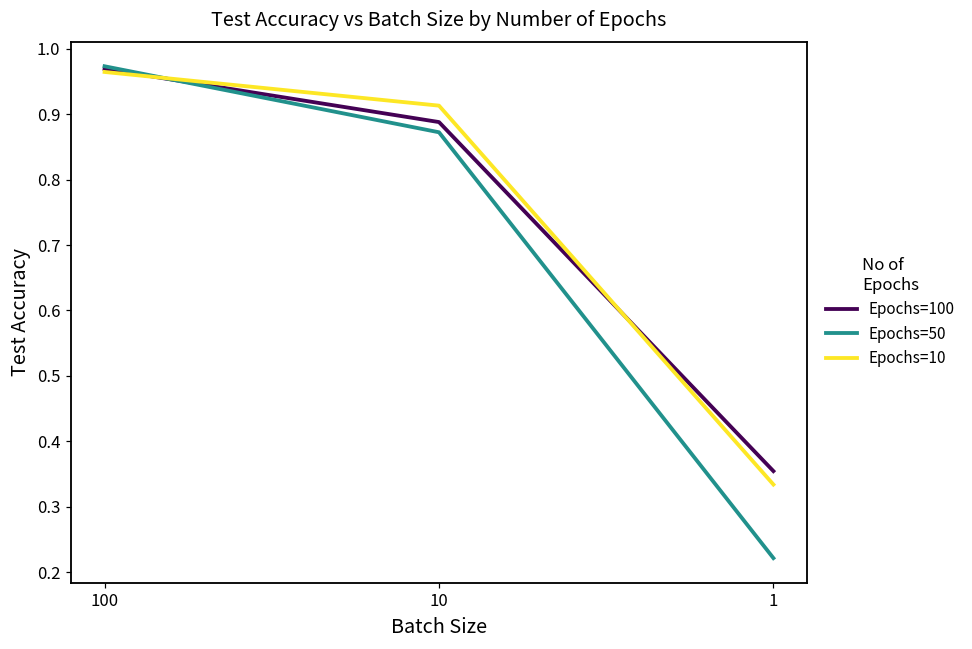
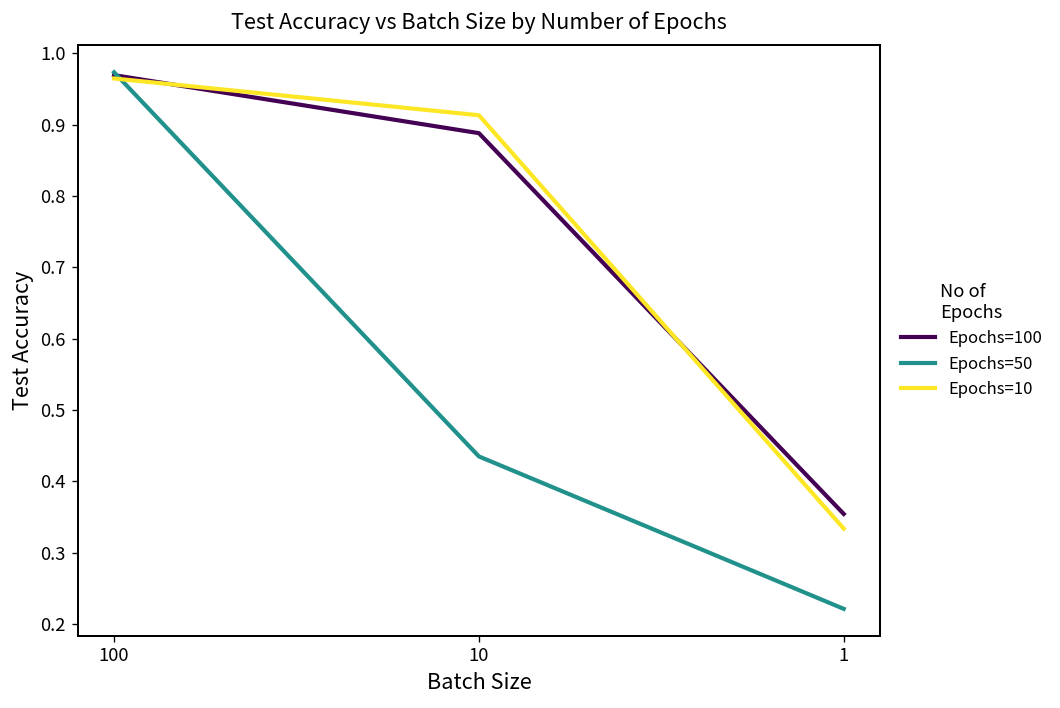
  {
    "Epochs=100": {
      "10": 0.89,
      "1": 0.35
    },
    "Epochs=50": {
-     "10": 0.87,
+     "10": 0.44,
      "1": 0.22
    },
    "Epochs=10": {
      "100": 0.96,
      "10": 0.91,
      "1": 0.33
    }
  }
